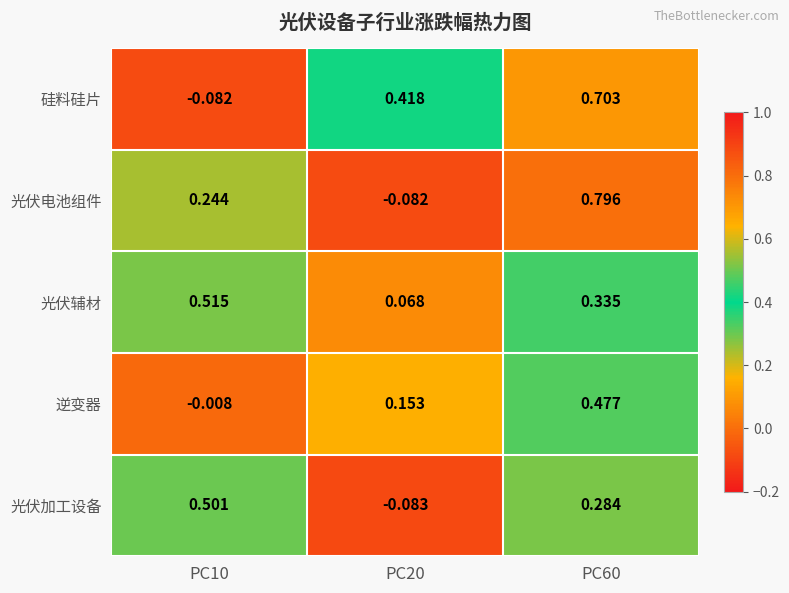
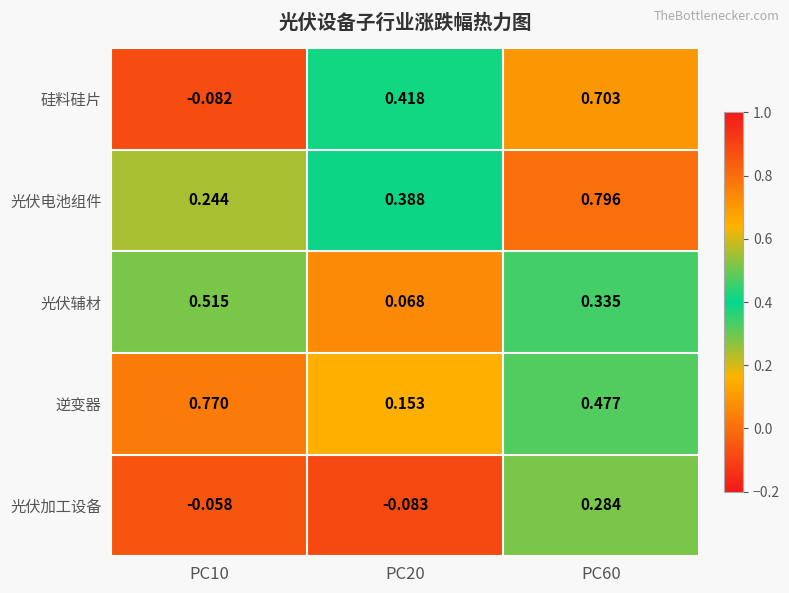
  {
    "硅料硅片": {
      "PC10": -0.082,
      "PC20": 0.418,
      "PC60": 0.703
    },
    "光伏电池组件": {
      "PC10": 0.244,
-     "PC20": -0.082,
+     "PC20": 0.388,
      "PC60": 0.796
    },
    "光伏辅材": {
      "PC10": 0.515,
      "PC20": 0.068,
      "PC60": 0.335
    },
    "逆变器": {
-     "PC10": -0.008,
+     "PC10": 0.770,
      "PC20": 0.153,
      "PC60": 0.477
    },
    "光伏加工设备": {
-     "PC10": 0.501,
+     "PC10": -0.058,
      "PC20": -0.083,
      "PC60": 0.284
    }
  }
